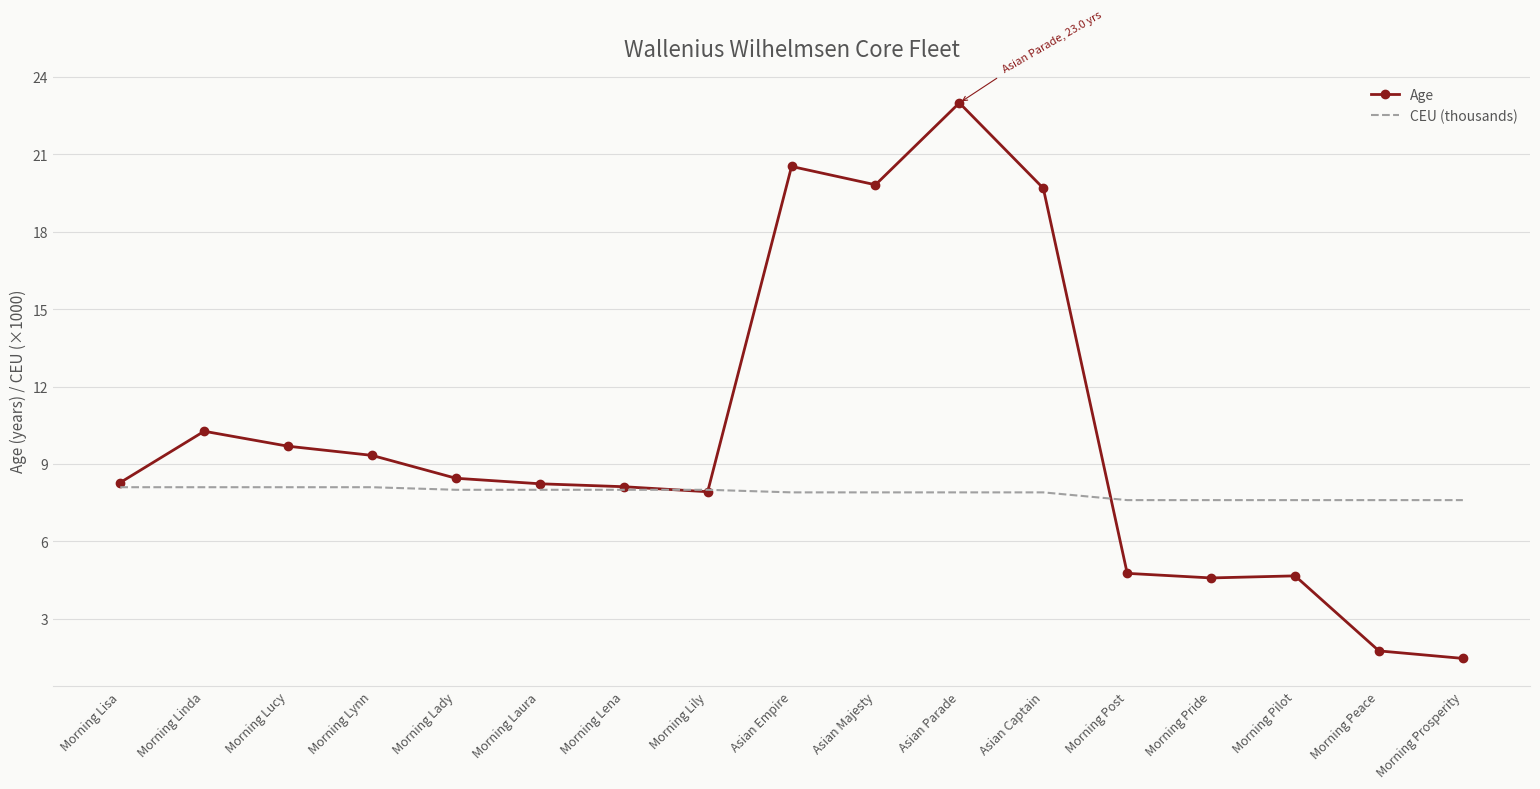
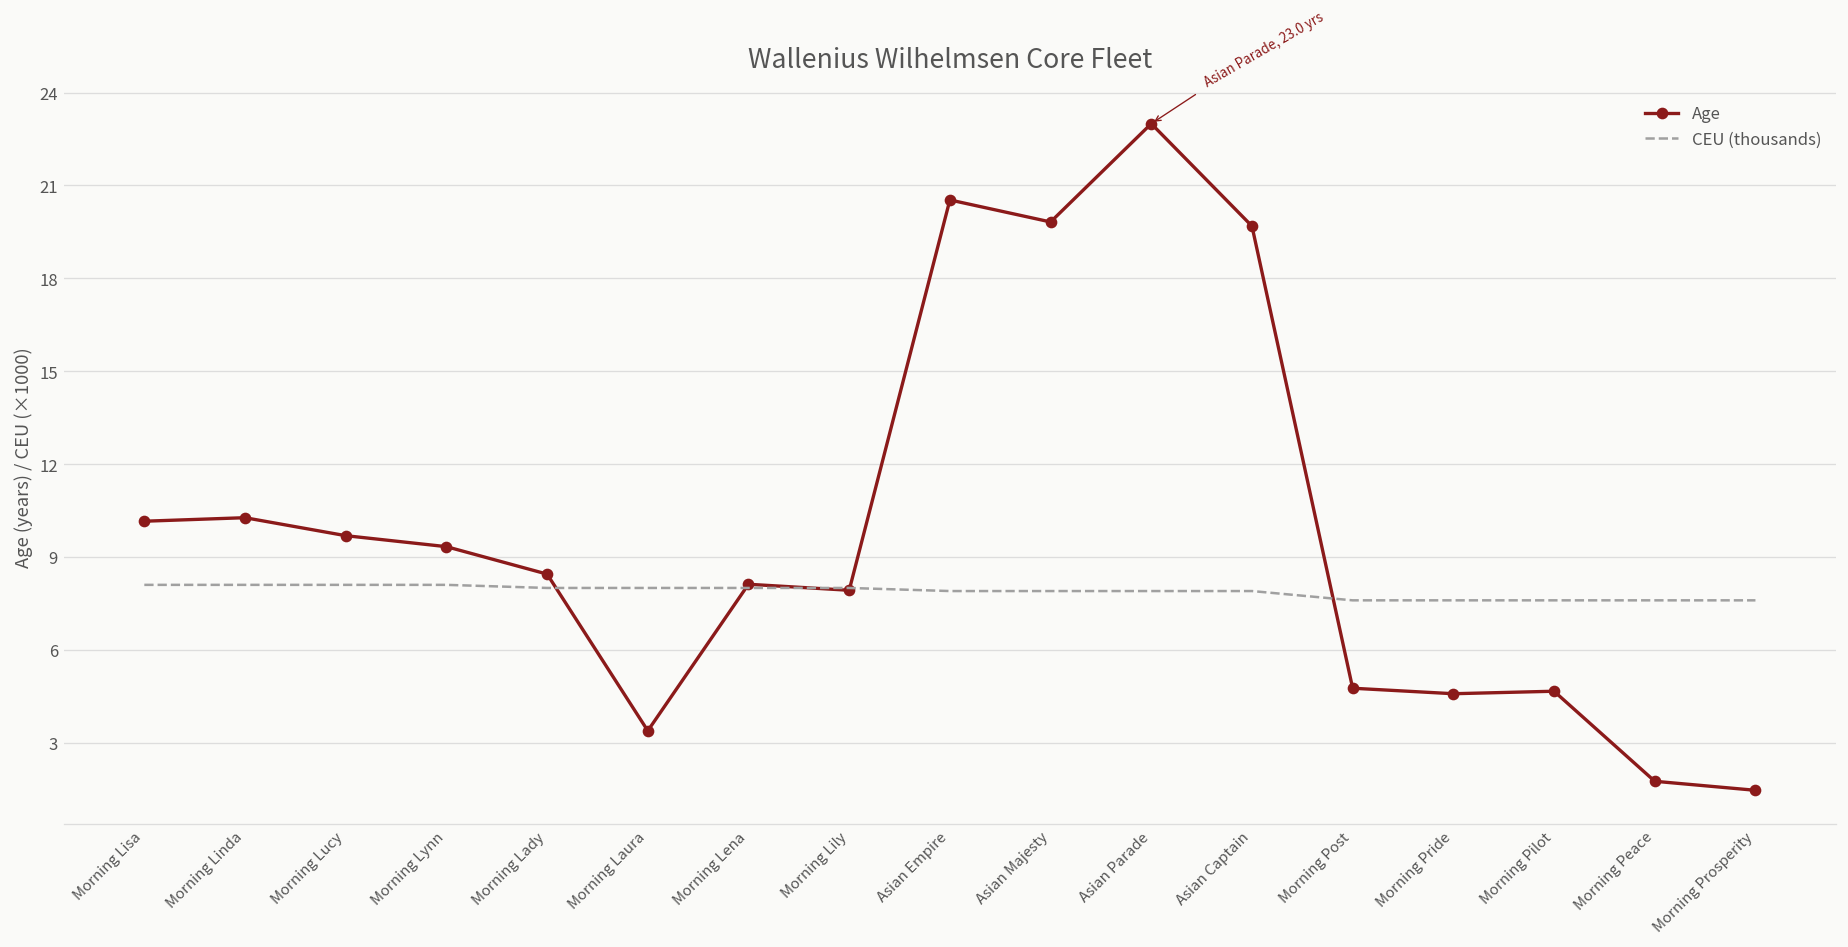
  {
    "Age": {
-     "Morning Lisa": 8.3,
+     "Morning Lisa": 10.2,
      "Morning Linda": 10.3,
      "Morning Lucy": 9.7,
      "Morning Lynn": 9.3,
      "Morning Lady": 8.4,
-     "Morning Laura": 8.2,
+     "Morning Laura": 3.4,
      "Morning Lena": 8.1,
      "Asian Empire": 20.5,
      "Asian Majesty": 19.8,
      "Asian Captain": 19.7,
      "Morning Post": 4.8,
      "Morning Pride": 4.6,
      "Morning Pilot": 4.7,
      "Morning Peace": 1.8,
      "Morning Prosperity": 1.5
    },
    "CEU (thousands)": {
      "Morning Lisa": 8.1,
      "Morning Linda": 8.1,
      "Morning Lucy": 8.1,
      "Morning Lynn": 8.1,
      "Morning Lady": 8.0,
      "Morning Laura": 8.0,
      "Morning Lena": 8.0,
      "Asian Empire": 7.9,
      "Asian Majesty": 7.9,
      "Asian Parade": 7.9,
      "Asian Captain": 7.9,
      "Morning Post": 7.6,
      "Morning Pride": 7.6,
      "Morning Pilot": 7.6,
      "Morning Peace": 7.6,
      "Morning Prosperity": 7.6
    }
  }
